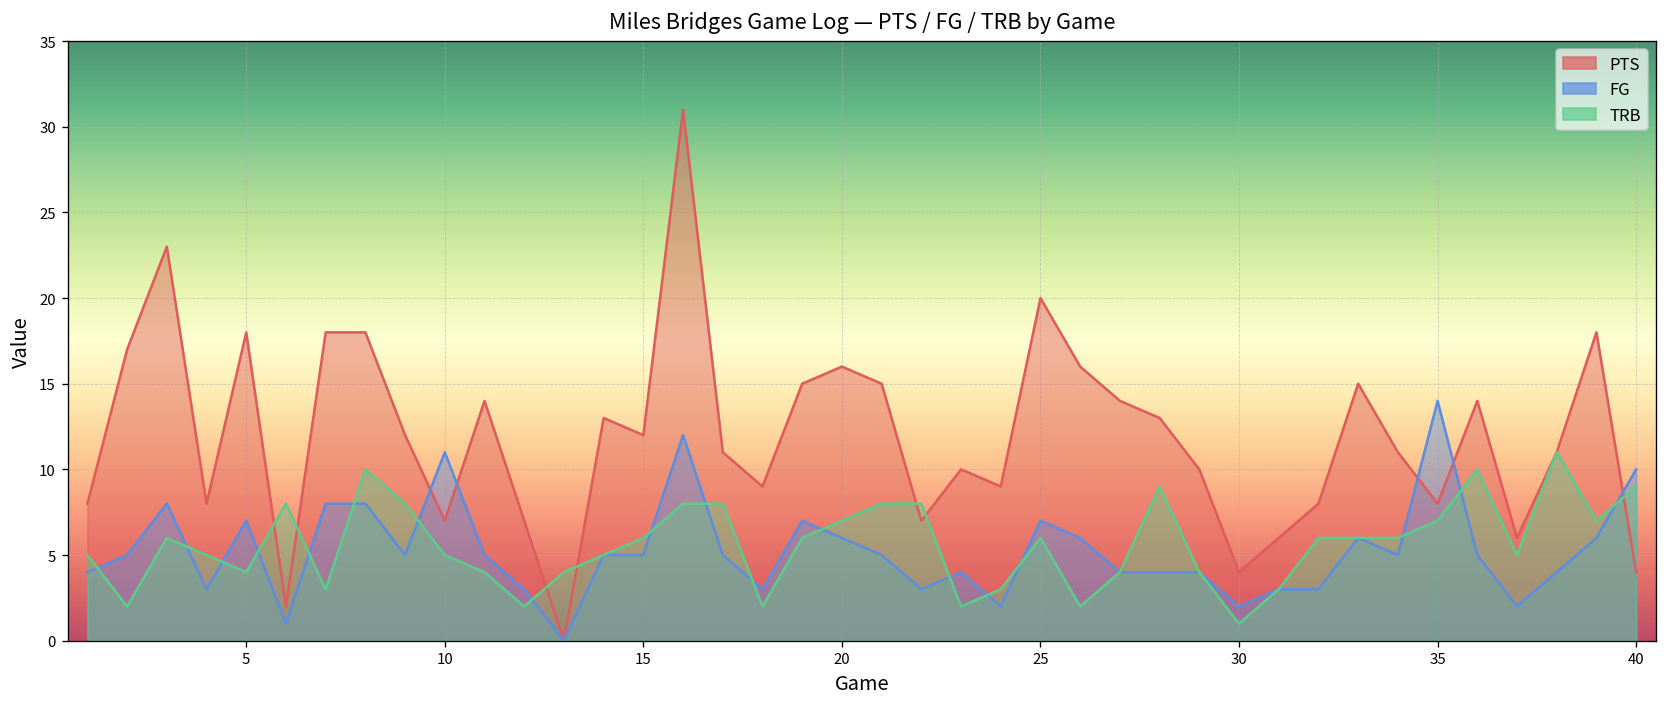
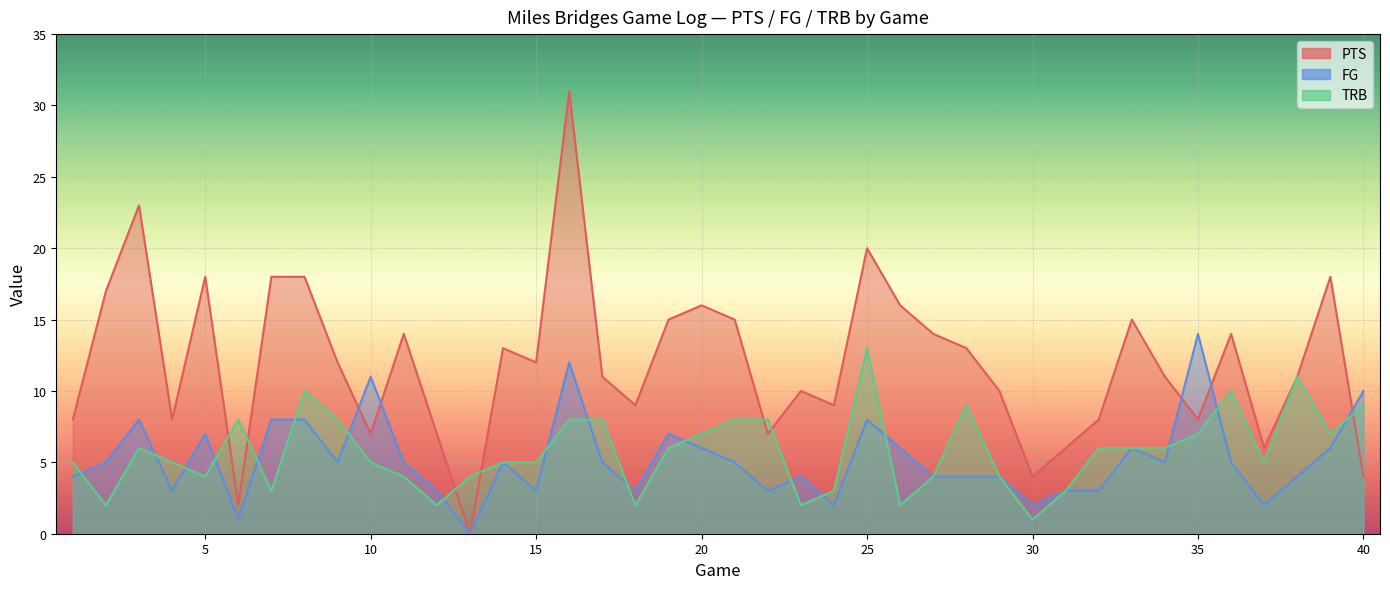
  {
    "PTS": {
      "5": 18,
      "10": 7,
      "15": 12,
      "20": 16,
      "25": 20,
      "30": 4,
      "35": 8,
      "40": 4
    },
    "FG": {
      "5": 7,
      "10": 11,
-     "15": 5,
+     "15": 3,
      "20": 6,
-     "25": 7,
+     "25": 8,
      "30": 2,
      "35": 14,
      "40": 10
    },
    "TRB": {
      "5": 4,
      "10": 5,
-     "15": 6,
+     "15": 5,
      "20": 7,
-     "25": 6,
+     "25": 13,
      "30": 1,
      "35": 7,
      "40": 9
    }
  }
